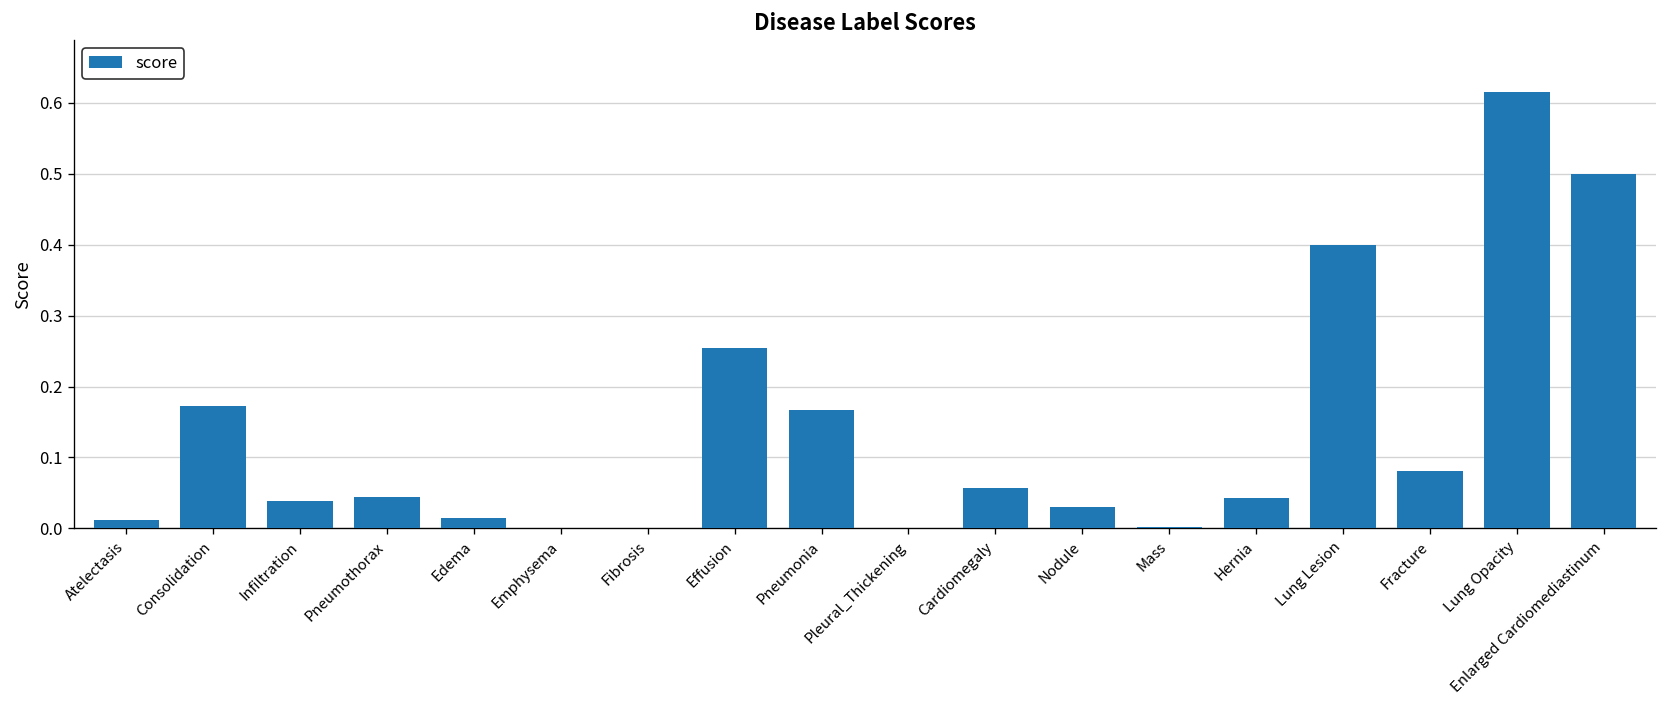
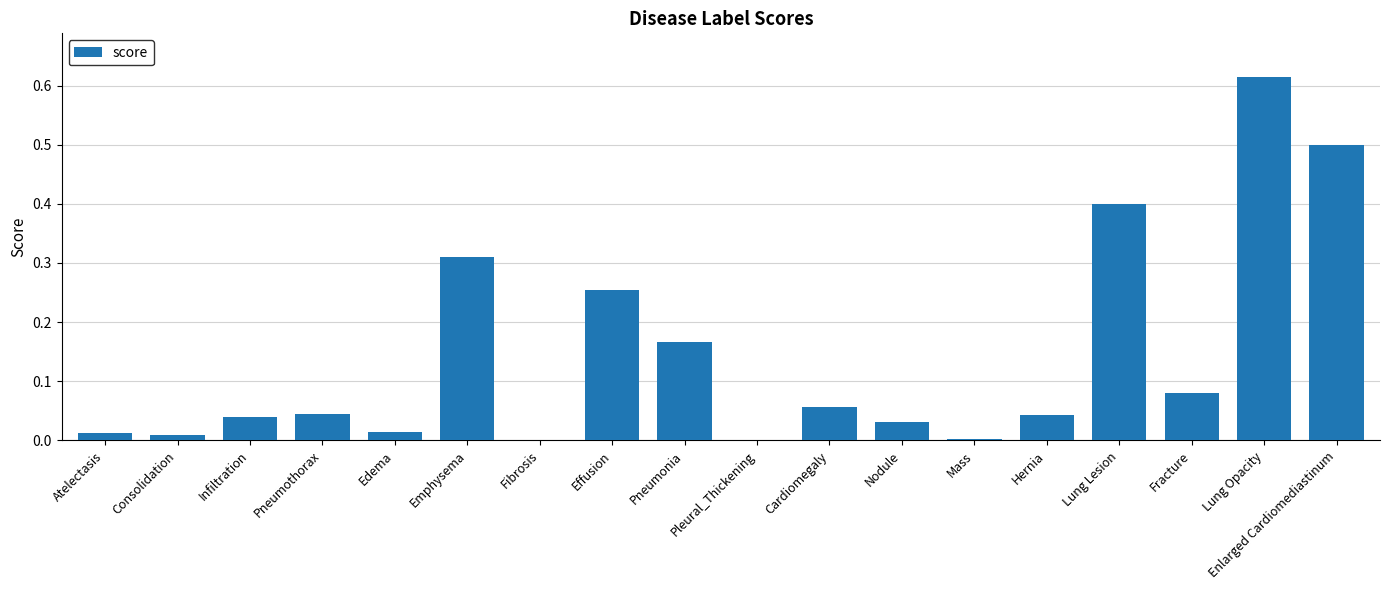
  {
    "Atelectasis": 0.01,
-   "Consolidation": 0.17,
+   "Consolidation": 0.01,
    "Infiltration": 0.04,
    "Pneumothorax": 0.04,
    "Edema": 0.01,
-   "Emphysema": 0.00,
+   "Emphysema": 0.31,
    "Effusion": 0.25,
    "Pneumonia": 0.17,
    "Cardiomegaly": 0.06,
    "Nodule": 0.03,
    "Hernia": 0.04,
    "Lung Lesion": 0.40,
    "Fracture": 0.08,
    "Lung Opacity": 0.61,
    "Enlarged Cardiomediastinum": 0.50
  }
